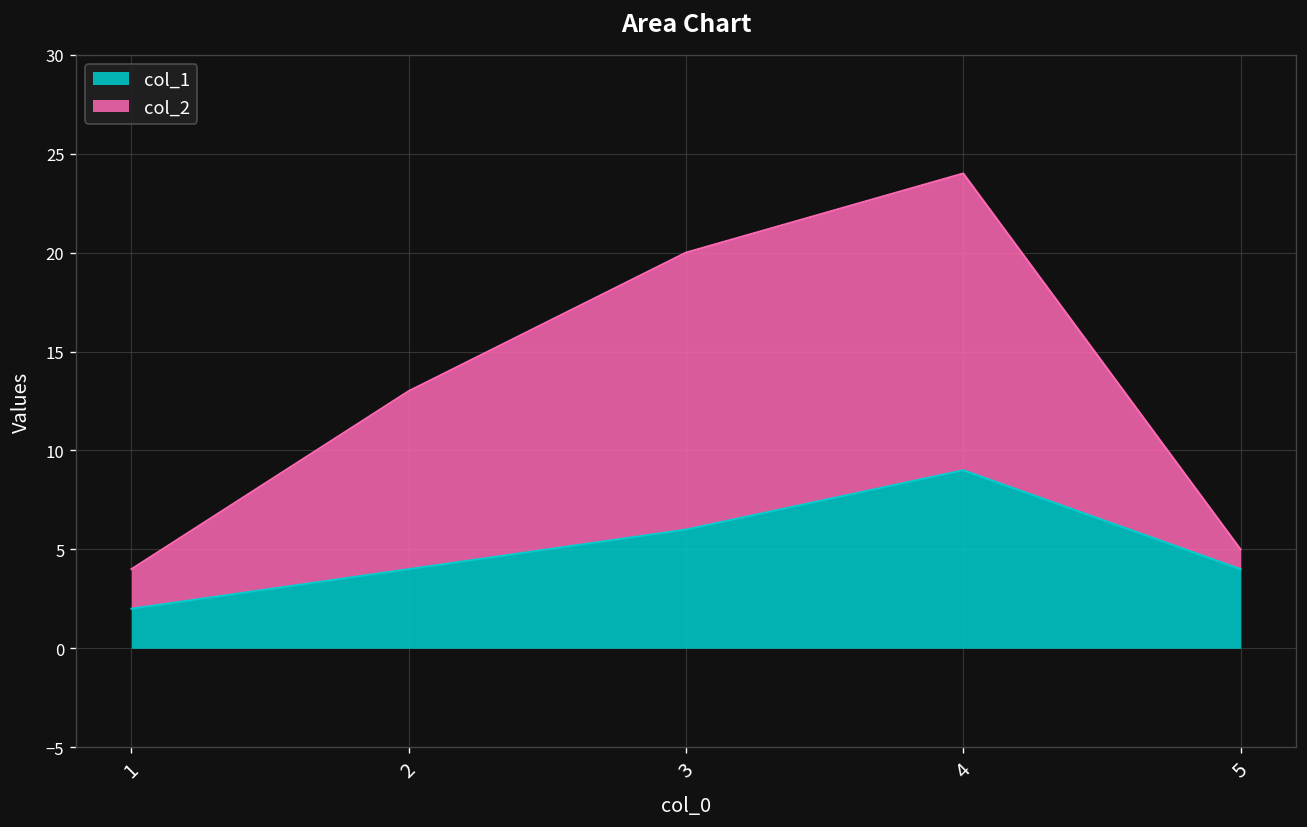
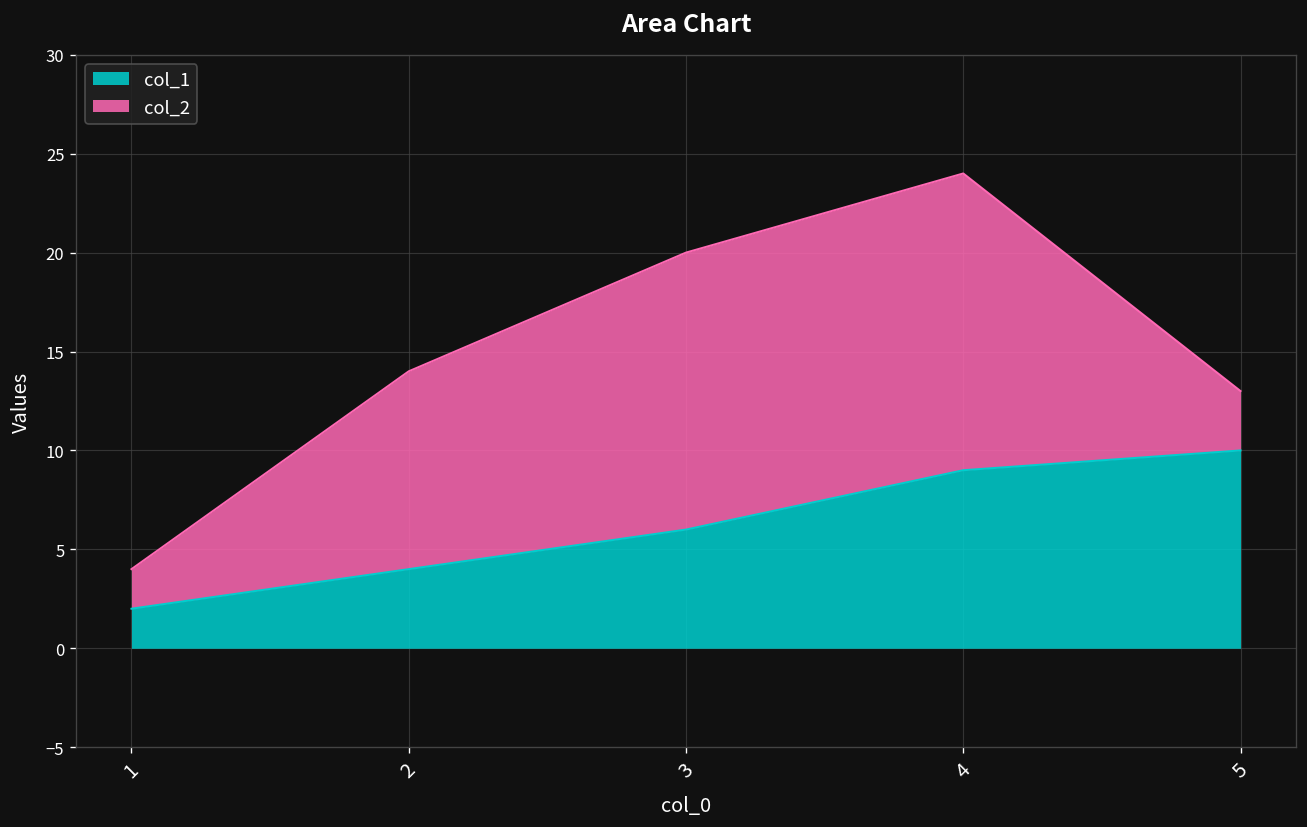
  {
    "col_1": {
      "1": 2,
      "2": 4,
      "3": 6,
      "4": 9,
-     "5": 4
+     "5": 10
    },
    "col_2": {
      "1": 2,
-     "2": 9,
+     "2": 10,
      "3": 14,
      "4": 15,
-     "5": 1
+     "5": 3
    }
  }
